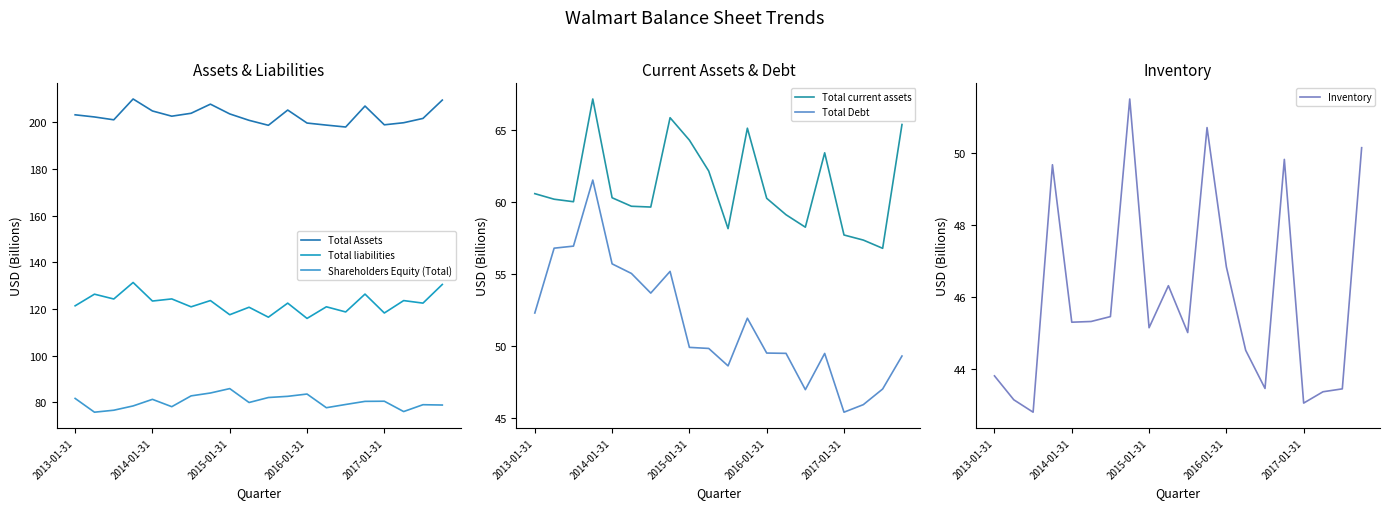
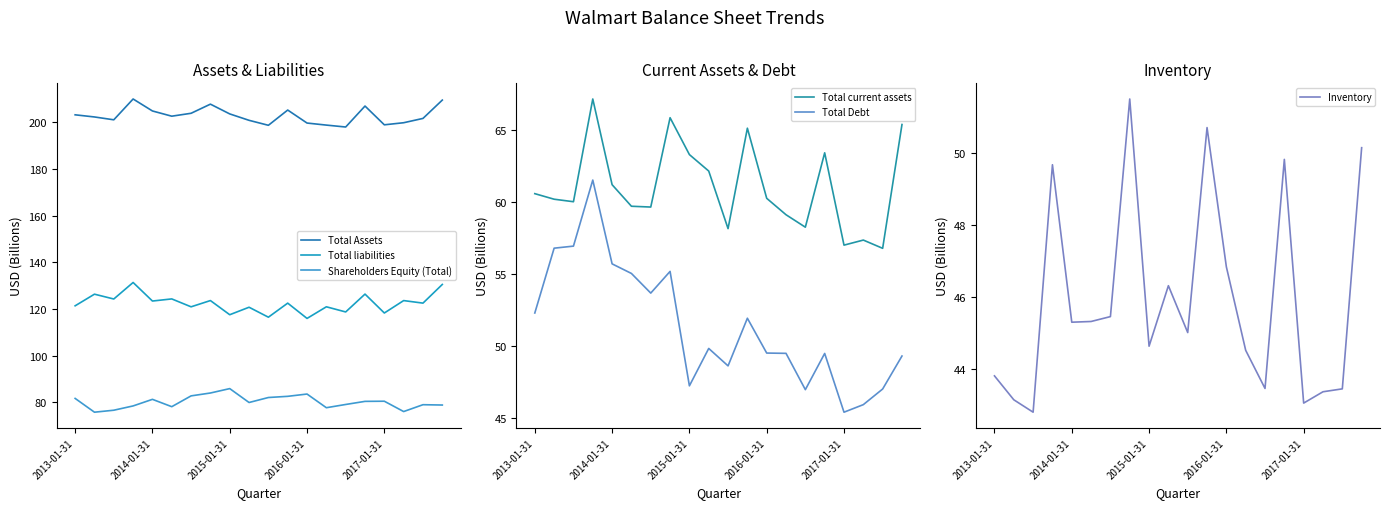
  {
    "Current Assets & Debt": {
      "Total current assets": {
        "2013-01-31": 60.6,
-       "2014-01-31": 60.3,
-       "2015-01-31": 64.3,
+       "2014-01-31": 61.2,
+       "2015-01-31": 63.3,
        "2016-01-31": 60.2,
-       "2017-01-31": 57.7
+       "2017-01-31": 57.0
      },
      "Total Debt": {
        "2013-01-31": 52.3,
        "2014-01-31": 55.7,
-       "2015-01-31": 49.9,
+       "2015-01-31": 47.2,
        "2016-01-31": 49.5,
        "2017-01-31": 45.4
      }
    },
    "Inventory": {
      "2013-01-31": 43.8,
      "2014-01-31": 45.3,
-     "2015-01-31": 45.1,
+     "2015-01-31": 44.6,
      "2016-01-31": 46.8,
      "2017-01-31": 43.0
    }
  }
